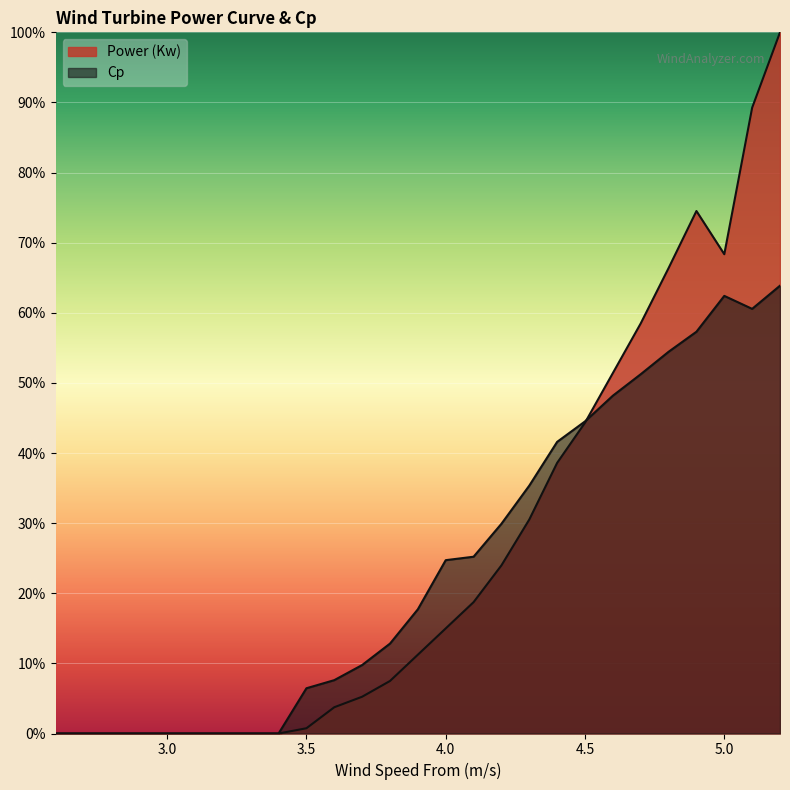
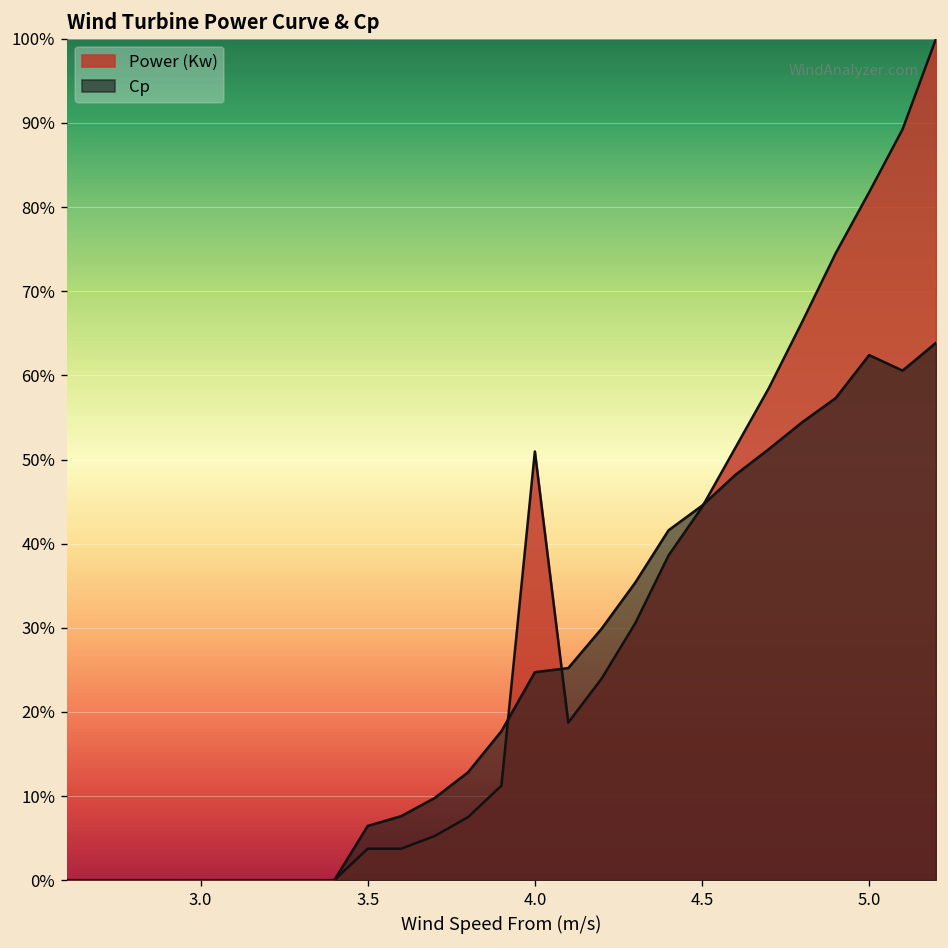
  {
    "Power (Kw)": {
-     "3.5": "1%",
-     "4.0": "15%",
-     "5.0": "68%"
+     "3.5": "4%",
+     "4.0": "51%",
+     "5.0": "82%"
    },
    "Cp": {
      "3.5": "6%",
      "4.0": "25%",
      "5.0": "62%"
    }
  }
